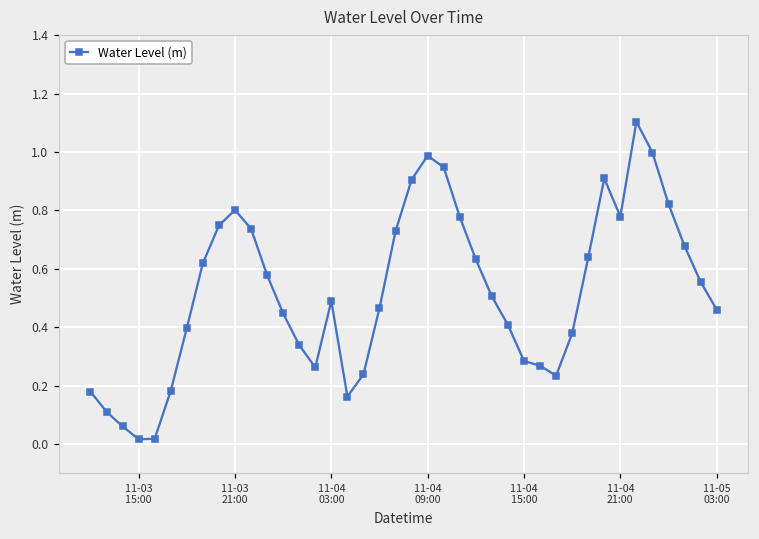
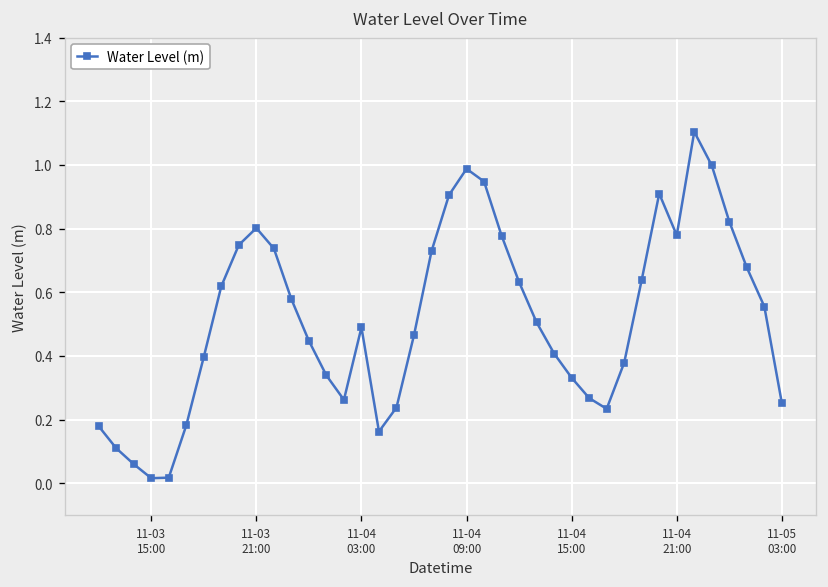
  {
    "11-03 15:00": 0.02,
    "11-03 21:00": 0.80,
    "11-04 03:00": 0.49,
    "11-04 09:00": 0.99,
-   "11-04 15:00": 0.28,
+   "11-04 15:00": 0.33,
    "11-04 21:00": 0.78,
-   "11-05 03:00": 0.46
+   "11-05 03:00": 0.25
  }
